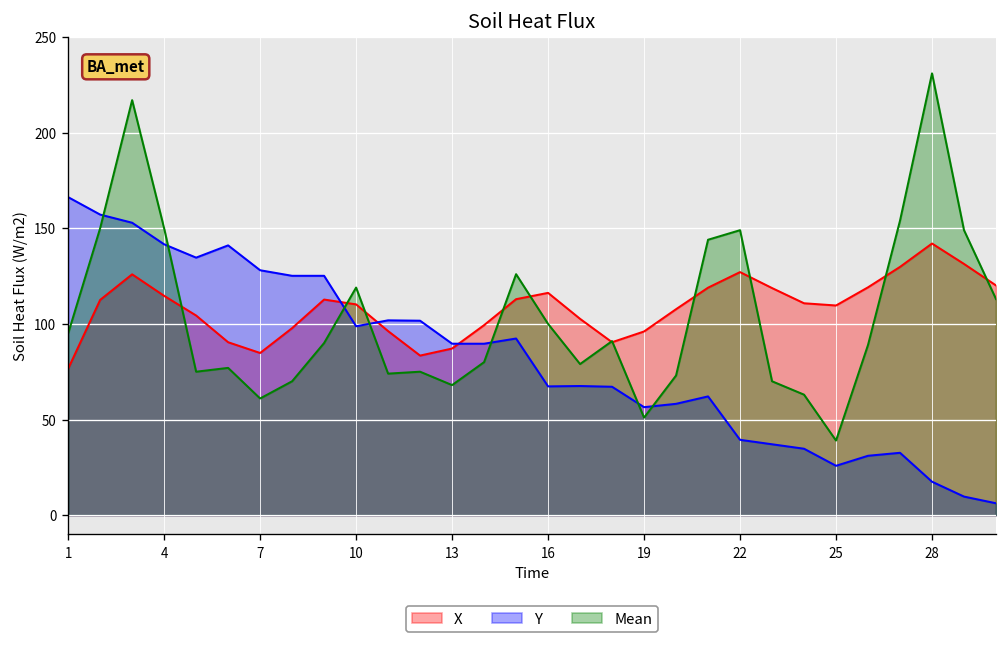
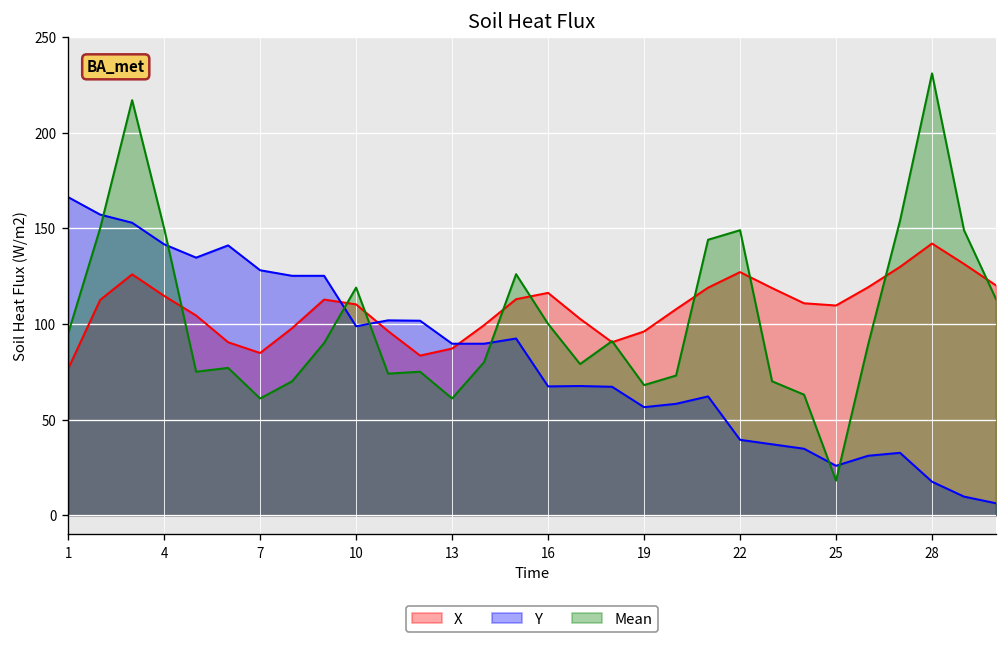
  {
    "X": {
      "1": 77,
      "4": 115,
      "7": 85,
      "10": 110,
      "13": 87,
      "16": 116,
      "19": 96,
      "22": 127,
      "25": 110,
      "28": 142
    },
    "Y": {
      "1": 166,
      "4": 142,
      "7": 128,
      "10": 99,
      "13": 90,
      "16": 67,
      "19": 56,
      "22": 39,
      "25": 26,
      "28": 17
    },
    "Mean": {
      "1": 95,
      "4": 150,
      "7": 61,
      "10": 119,
-     "13": 68,
+     "13": 61,
      "16": 100,
-     "19": 51,
+     "19": 68,
      "22": 149,
-     "25": 39,
+     "25": 18,
      "28": 231
    }
  }
